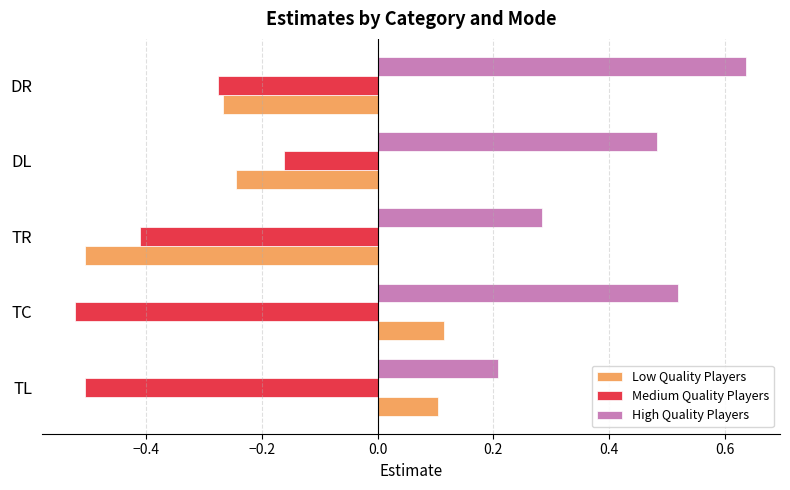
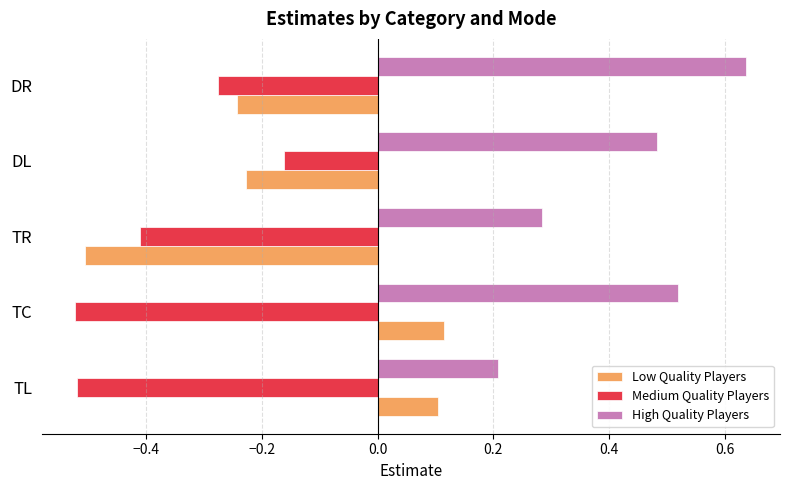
  {
    "Low Quality Players": {
-     "DR": -0.27,
-     "DL": -0.24,
+     "DR": -0.24,
+     "DL": -0.23,
      "TR": -0.50,
      "TC": 0.11,
      "TL": 0.11
    },
    "Medium Quality Players": {
      "DR": -0.28,
      "DL": -0.16,
      "TR": -0.41,
      "TC": -0.52,
-     "TL": -0.51
+     "TL": -0.52
    },
    "High Quality Players": {
      "DR": 0.64,
      "DL": 0.48,
      "TR": 0.28,
      "TC": 0.52,
      "TL": 0.21
    }
  }
